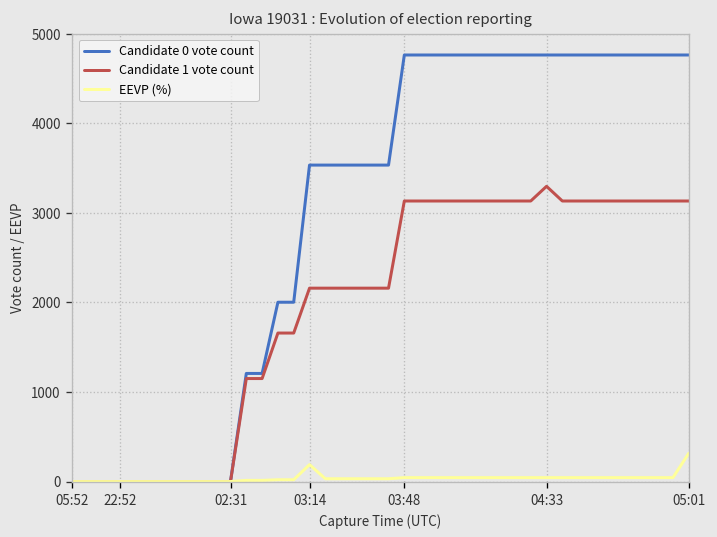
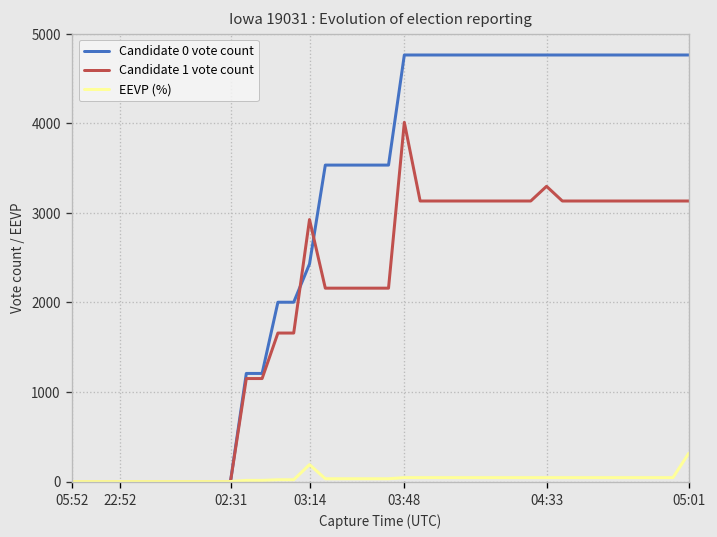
  {
    "Candidate 0 vote count": {
-     "03:14": 3500,
+     "03:14": 2400,
      "03:48": 4800,
      "04:33": 4800,
      "05:01": 4800
    },
    "Candidate 1 vote count": {
-     "03:14": 2200,
-     "03:48": 3100,
+     "03:14": 2900,
+     "03:48": 4000,
      "04:33": 3300,
      "05:01": 3100
    },
    "EEVP (%)": {
      "03:14": 200,
      "03:48": 0,
      "04:33": 0,
      "05:01": 300
    }
  }
